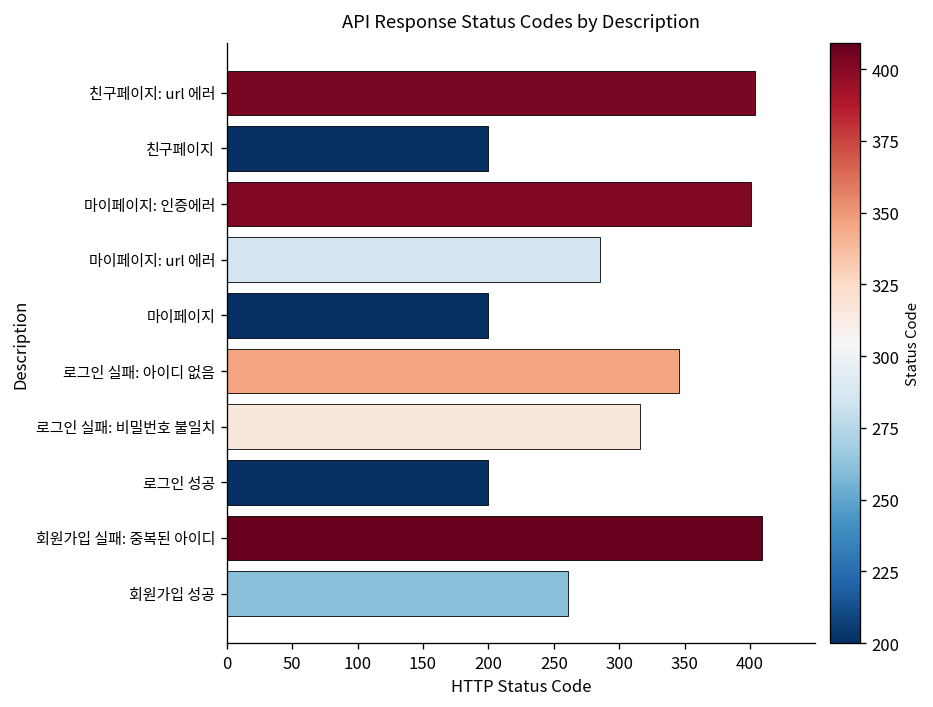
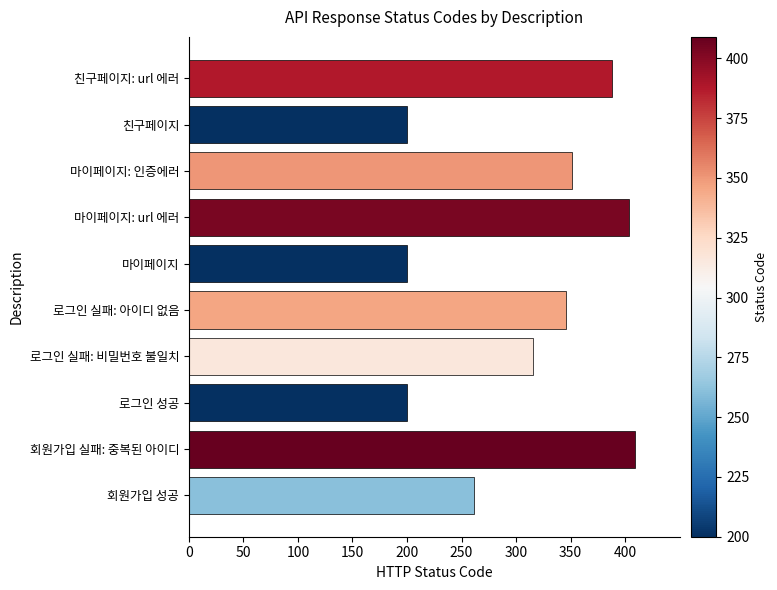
  {
-   "친구페이지: url 에러": 404,
+   "친구페이지: url 에러": 388,
    "친구페이지": 200,
-   "마이페이지: 인증에러": 401,
-   "마이페이지: url 에러": 285,
+   "마이페이지: 인증에러": 351,
+   "마이페이지: url 에러": 404,
    "마이페이지": 200,
    "로그인 실패: 아이디 없음": 346,
    "로그인 실패: 비밀번호 불일치": 316,
    "로그인 성공": 200,
    "회원가입 실패: 중복된 아이디": 409,
    "회원가입 성공": 261
  }
